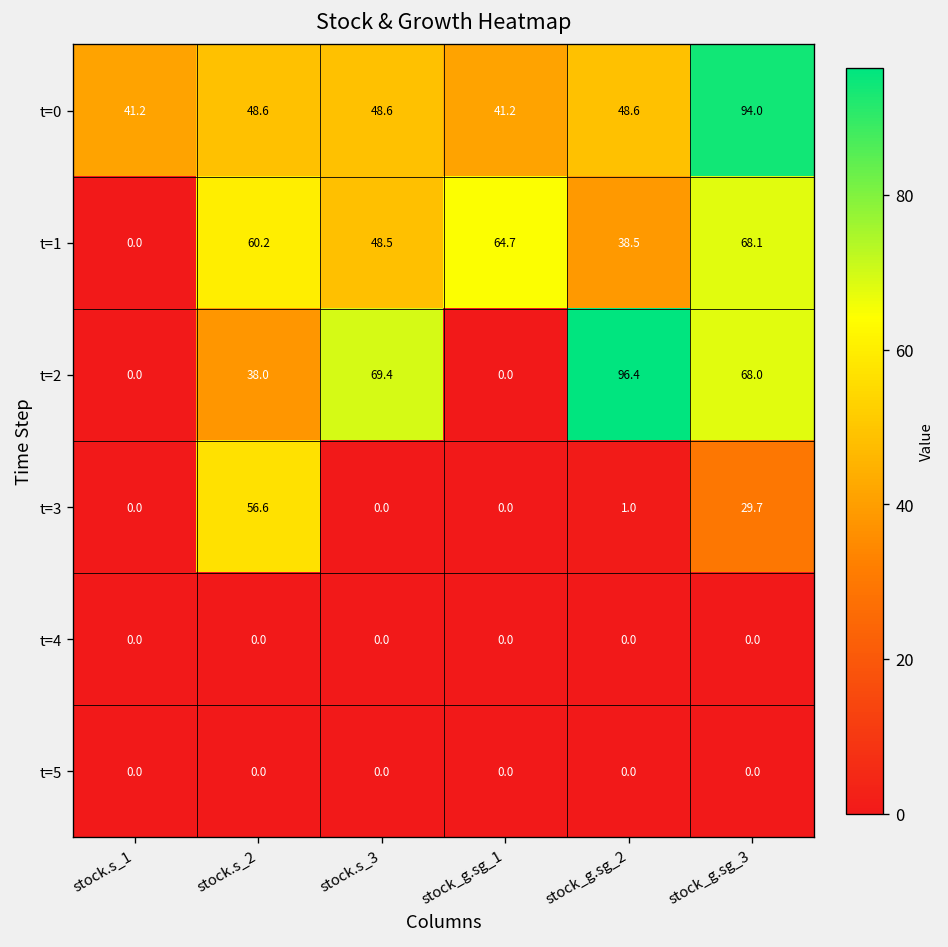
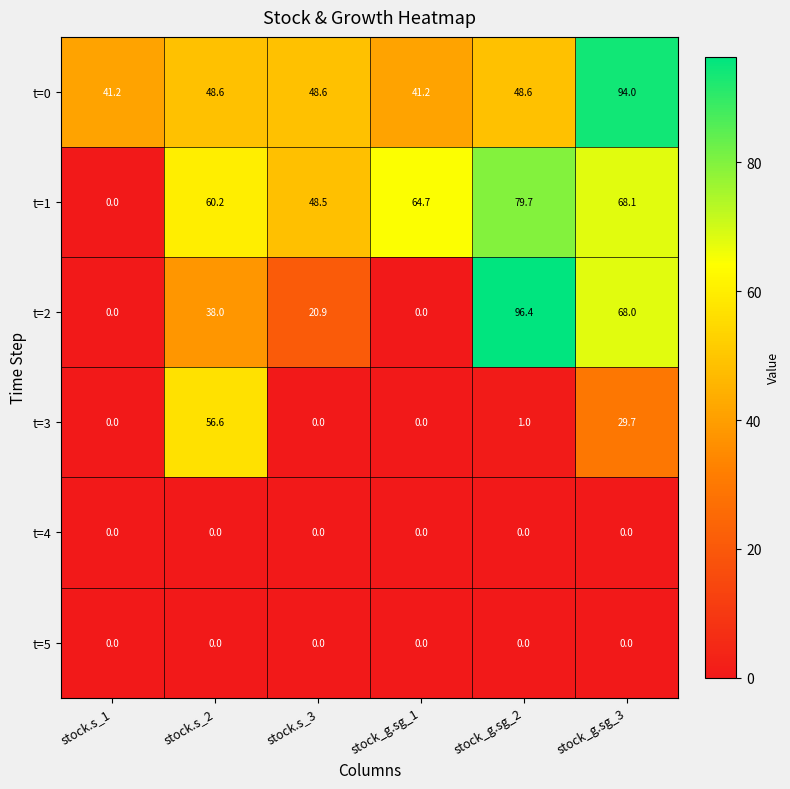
  {
    "t=0": {
      "stock.s_1": 41.2,
      "stock.s_2": 48.6,
      "stock.s_3": 48.6,
      "stock_g.sg_1": 41.2,
      "stock_g.sg_2": 48.6,
      "stock_g.sg_3": 94.0
    },
    "t=1": {
      "stock.s_1": 0.0,
      "stock.s_2": 60.2,
      "stock.s_3": 48.5,
      "stock_g.sg_1": 64.7,
-     "stock_g.sg_2": 38.5,
+     "stock_g.sg_2": 79.7,
      "stock_g.sg_3": 68.1
    },
    "t=2": {
      "stock.s_1": 0.0,
      "stock.s_2": 38.0,
-     "stock.s_3": 69.4,
+     "stock.s_3": 20.9,
      "stock_g.sg_1": 0.0,
      "stock_g.sg_2": 96.4,
      "stock_g.sg_3": 68.0
    },
    "t=3": {
      "stock.s_1": 0.0,
      "stock.s_2": 56.6,
      "stock.s_3": 0.0,
      "stock_g.sg_1": 0.0,
      "stock_g.sg_2": 1.0,
      "stock_g.sg_3": 29.7
    },
    "t=4": {
      "stock.s_1": 0.0,
      "stock.s_2": 0.0,
      "stock.s_3": 0.0,
      "stock_g.sg_1": 0.0,
      "stock_g.sg_2": 0.0,
      "stock_g.sg_3": 0.0
    },
    "t=5": {
      "stock.s_1": 0.0,
      "stock.s_2": 0.0,
      "stock.s_3": 0.0,
      "stock_g.sg_1": 0.0,
      "stock_g.sg_2": 0.0,
      "stock_g.sg_3": 0.0
    }
  }
